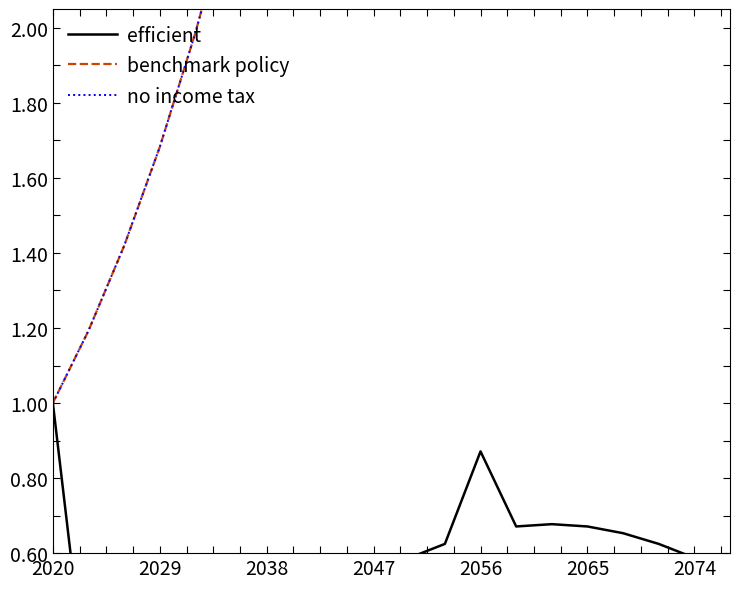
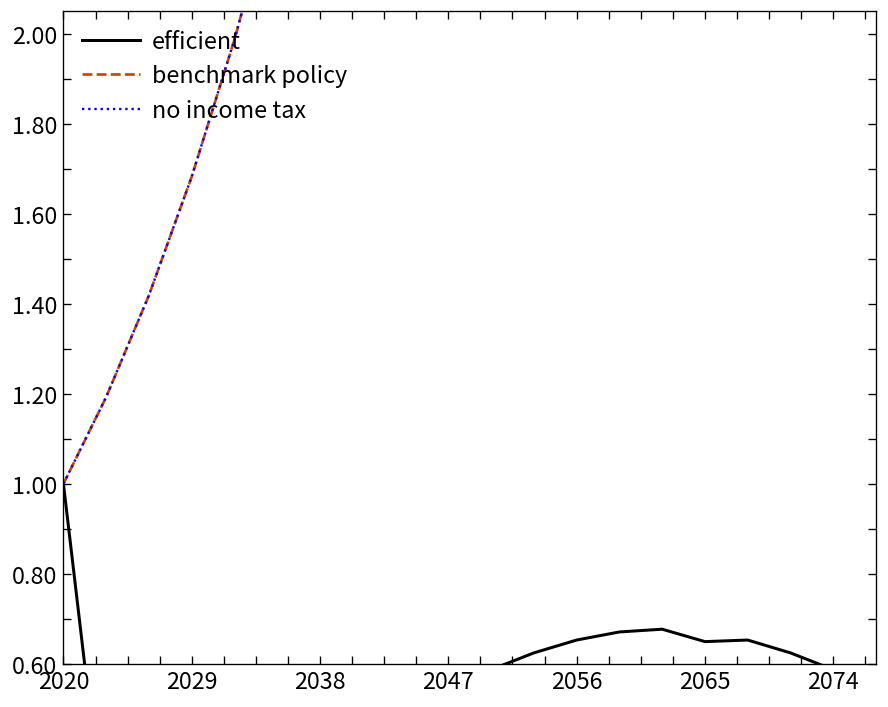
  {
    "efficient": {
-     "2056": 0.87,
-     "2065": 0.67
+     "2056": 0.65,
+     "2065": 0.65
    }
  }
